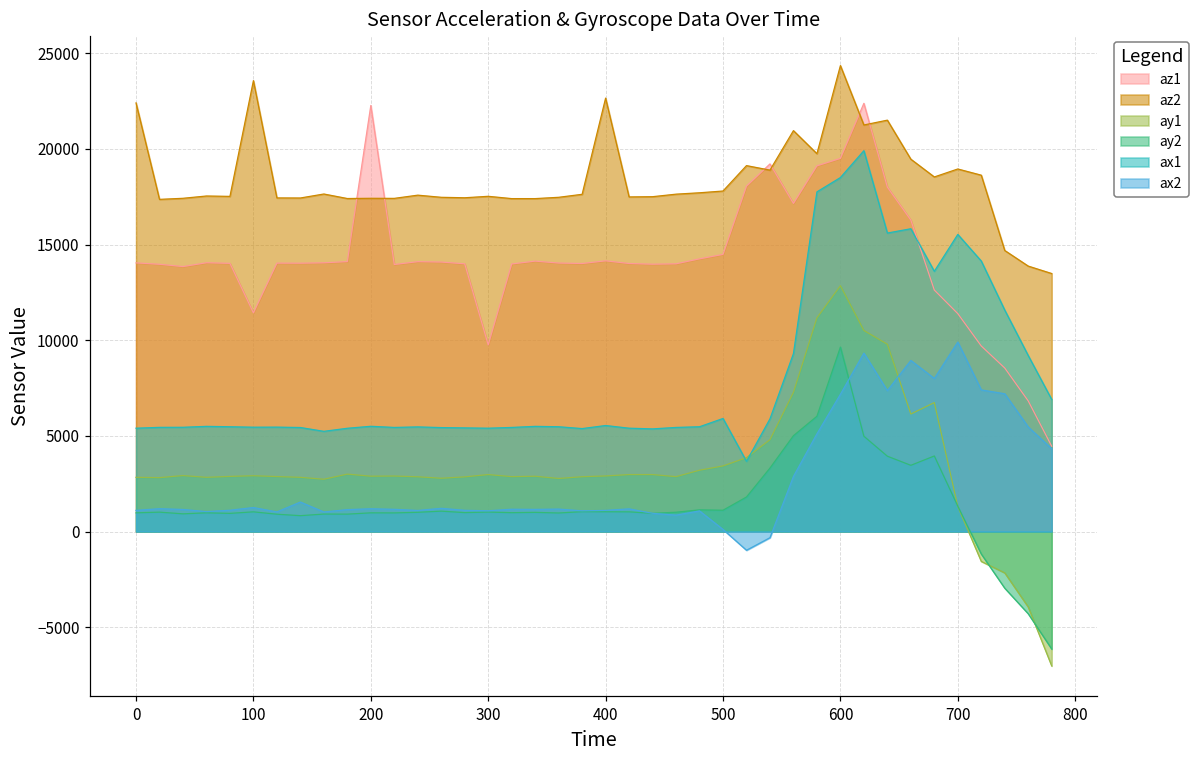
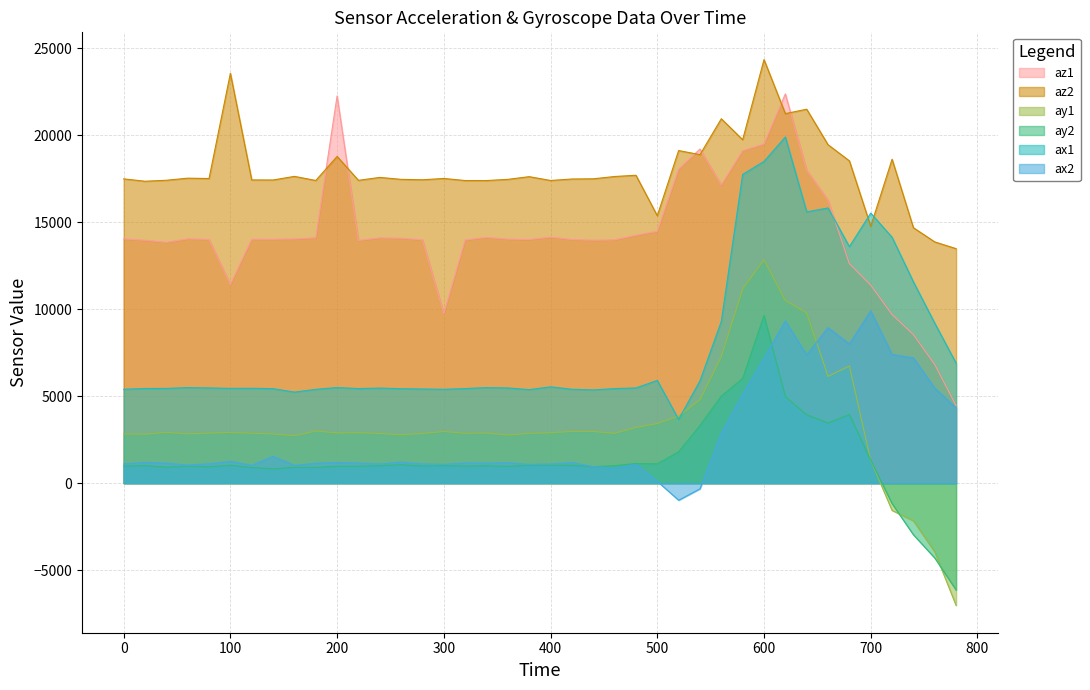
  {
    "az1": {
      "0": 14000,
      "100": 11400,
      "200": 22300,
      "300": 9800,
      "400": 14100,
      "500": 14500,
      "600": 19500,
      "700": 11400
    },
    "az2": {
-     "0": 22400,
+     "0": 17500,
      "100": 23600,
-     "200": 17400,
+     "200": 18800,
      "300": 17500,
-     "400": 22700,
-     "500": 17800,
+     "400": 17400,
+     "500": 15400,
      "600": 24400,
-     "700": 18900
+     "700": 14800
    }
  }
